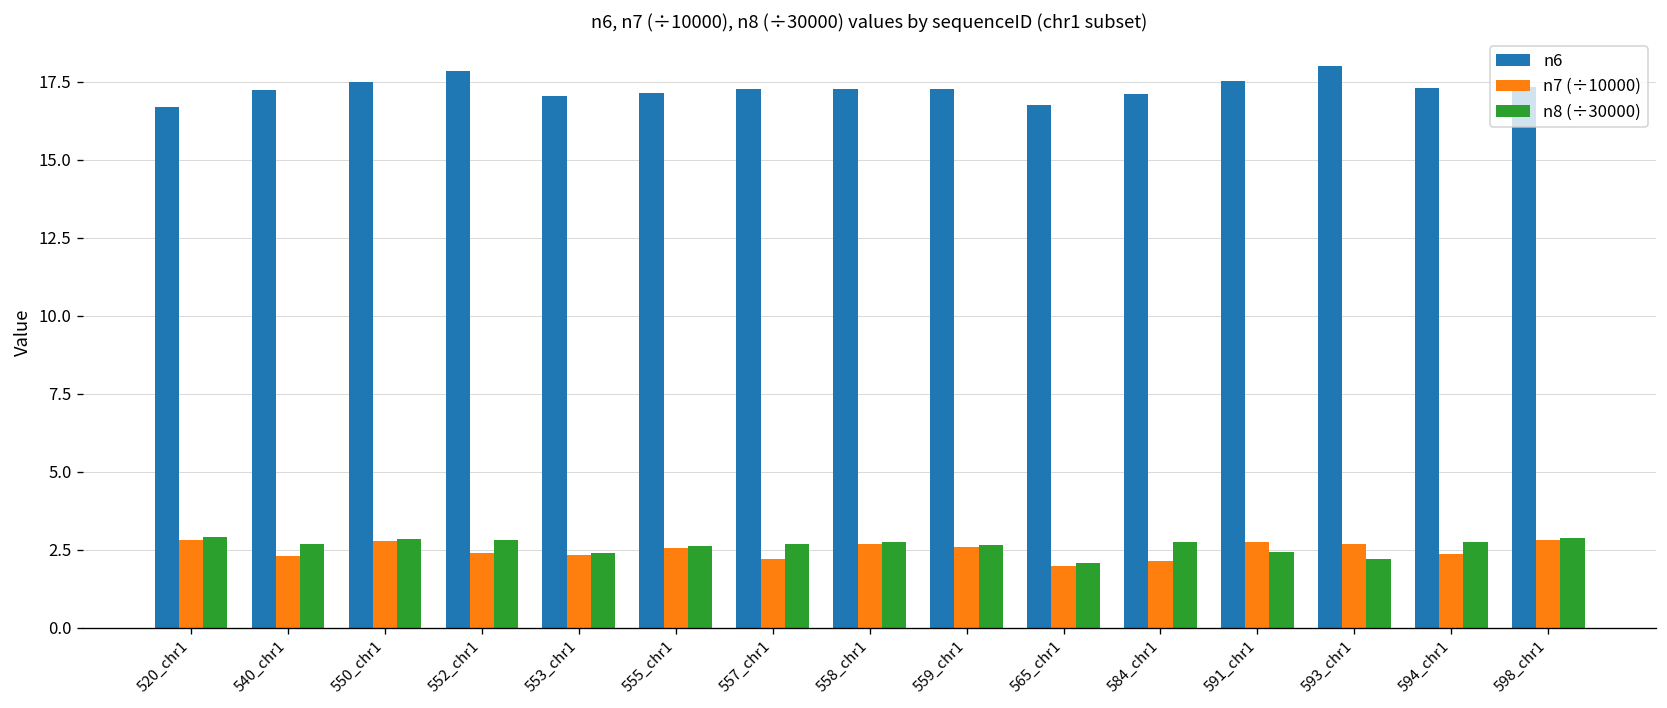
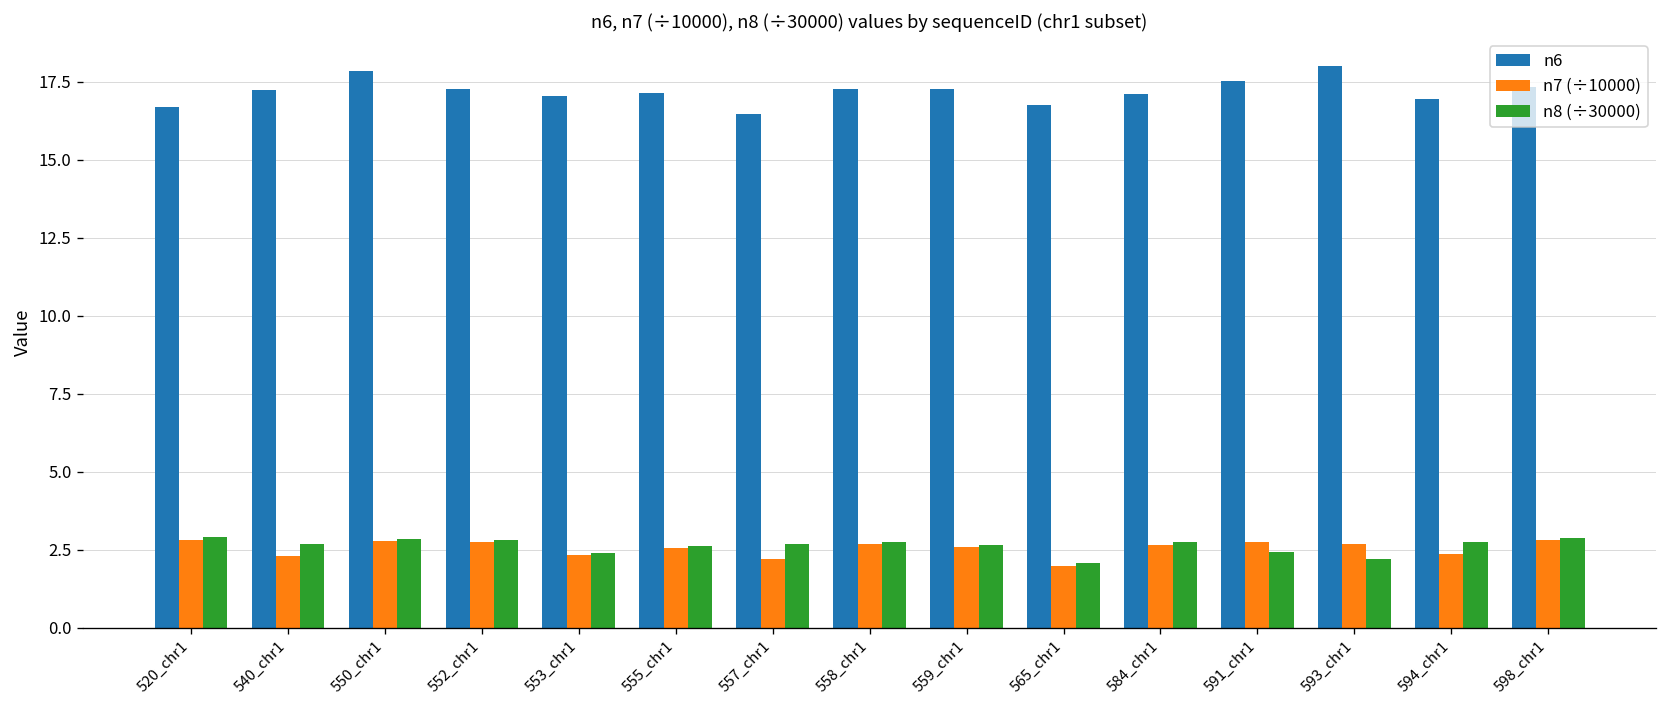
  {
    "n6": {
      "520_chr1": 16.7,
      "540_chr1": 17.2,
-     "550_chr1": 17.5,
-     "552_chr1": 17.8,
+     "550_chr1": 17.8,
+     "552_chr1": 17.3,
      "553_chr1": 17.0,
      "555_chr1": 17.2,
-     "557_chr1": 17.3,
+     "557_chr1": 16.5,
      "558_chr1": 17.3,
      "559_chr1": 17.3,
      "565_chr1": 16.7,
      "584_chr1": 17.1,
      "591_chr1": 17.5,
      "593_chr1": 18.0,
-     "594_chr1": 17.3
+     "594_chr1": 17.0
    },
    "n7 (÷10000)": {
      "520_chr1": 2.8,
      "540_chr1": 2.3,
      "550_chr1": 2.8,
-     "552_chr1": 2.4,
+     "552_chr1": 2.7,
      "553_chr1": 2.3,
      "555_chr1": 2.6,
      "557_chr1": 2.2,
      "558_chr1": 2.7,
      "559_chr1": 2.6,
      "565_chr1": 2.0,
-     "584_chr1": 2.2,
+     "584_chr1": 2.7,
      "591_chr1": 2.7,
      "593_chr1": 2.7,
      "594_chr1": 2.3,
      "598_chr1": 2.8
    },
    "n8 (÷30000)": {
      "520_chr1": 2.9,
      "540_chr1": 2.7,
      "550_chr1": 2.8,
      "552_chr1": 2.8,
      "553_chr1": 2.4,
      "555_chr1": 2.6,
      "557_chr1": 2.7,
      "558_chr1": 2.7,
      "559_chr1": 2.7,
      "565_chr1": 2.1,
      "584_chr1": 2.7,
      "591_chr1": 2.4,
      "593_chr1": 2.2,
      "594_chr1": 2.8,
      "598_chr1": 2.9
    }
  }
